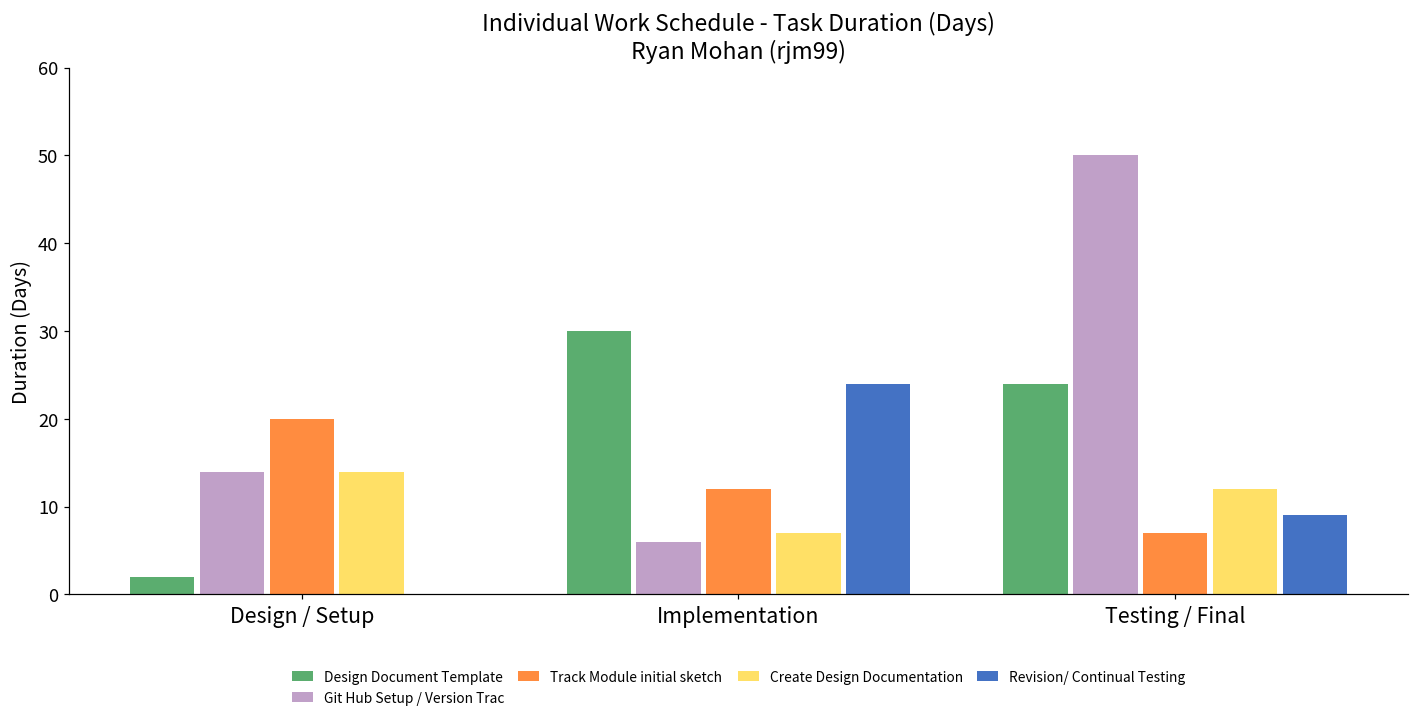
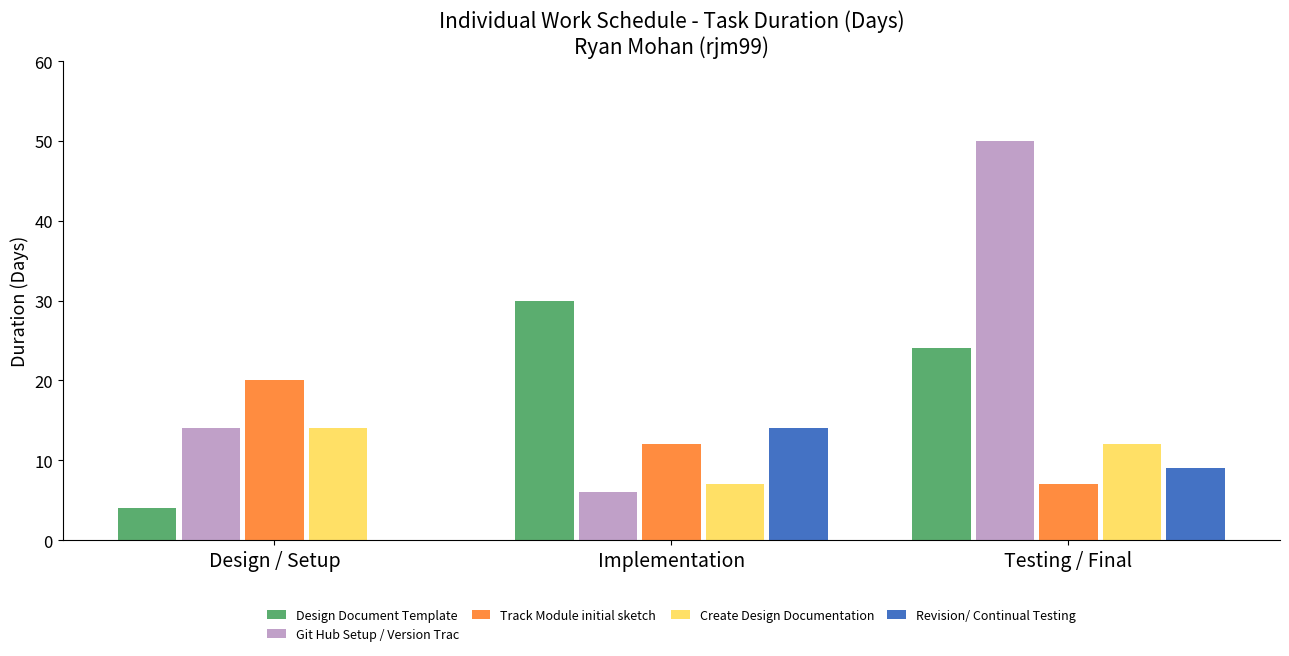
  {
    "Design Document Template": {
-     "Design / Setup": 2,
+     "Design / Setup": 4,
      "Implementation": 30,
      "Testing / Final": 24
    },
    "Git Hub Setup / Version Trac": {
      "Design / Setup": 14,
      "Implementation": 6,
      "Testing / Final": 50
    },
    "Track Module initial sketch": {
      "Design / Setup": 20,
      "Implementation": 12,
      "Testing / Final": 7
    },
    "Create Design Documentation": {
      "Design / Setup": 14,
      "Implementation": 7,
      "Testing / Final": 12
    },
    "Revision/ Continual Testing": {
      "Design / Setup": 0,
-     "Implementation": 24,
+     "Implementation": 14,
      "Testing / Final": 9
    }
  }
